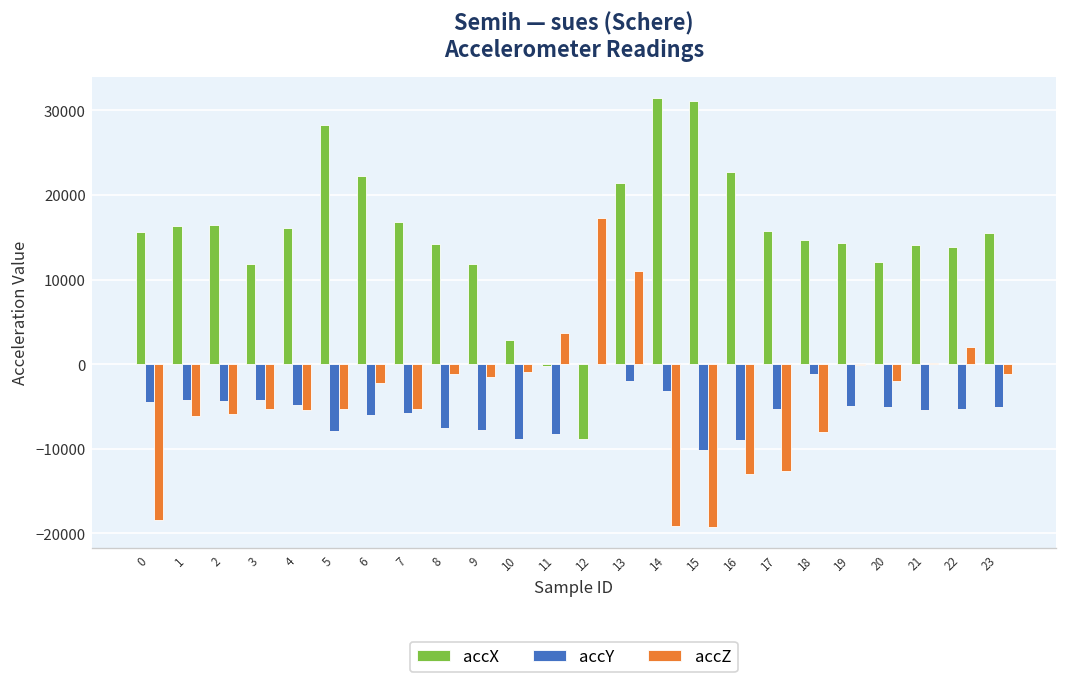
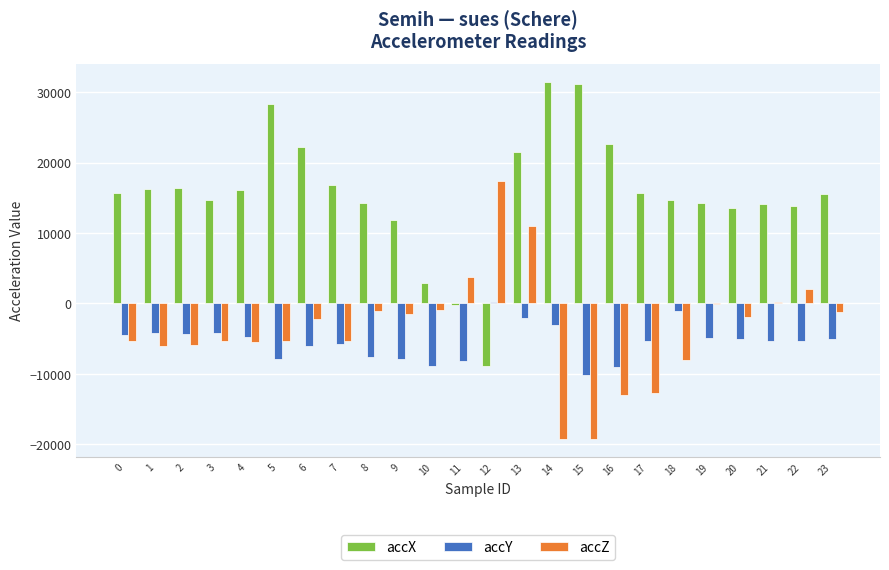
  {
    "accX": {
      "0": 16000,
      "1": 16000,
      "2": 16000,
-     "3": 12000,
+     "3": 15000,
      "4": 16000,
      "5": 28000,
      "6": 22000,
      "7": 17000,
      "8": 14000,
      "9": 12000,
      "10": 3000,
      "12": -9000,
      "13": 21000,
      "14": 31000,
      "15": 31000,
      "16": 23000,
      "17": 16000,
      "18": 15000,
      "19": 14000,
-     "20": 12000,
+     "20": 14000,
      "21": 14000,
      "22": 14000,
      "23": 15000
    },
    "accY": {
      "0": -4000,
      "1": -4000,
      "2": -4000,
      "3": -4000,
      "4": -5000,
      "5": -8000,
      "6": -6000,
      "7": -6000,
      "8": -8000,
      "9": -8000,
      "10": -9000,
      "11": -8000,
      "13": -2000,
      "14": -3000,
      "15": -10000,
      "16": -9000,
      "17": -5000,
      "18": -1000,
      "19": -5000,
      "20": -5000,
      "21": -5000,
      "22": -5000,
      "23": -5000
    },
    "accZ": {
-     "0": -18000,
+     "0": -5000,
      "1": -6000,
      "2": -6000,
      "3": -5000,
      "4": -5000,
      "5": -5000,
      "6": -2000,
      "7": -5000,
      "8": -1000,
      "9": -1000,
      "10": -1000,
      "11": 4000,
      "12": 17000,
      "13": 11000,
      "14": -19000,
      "15": -19000,
      "16": -13000,
      "17": -13000,
      "18": -8000,
      "20": -2000,
      "22": 2000,
      "23": -1000
    }
  }
